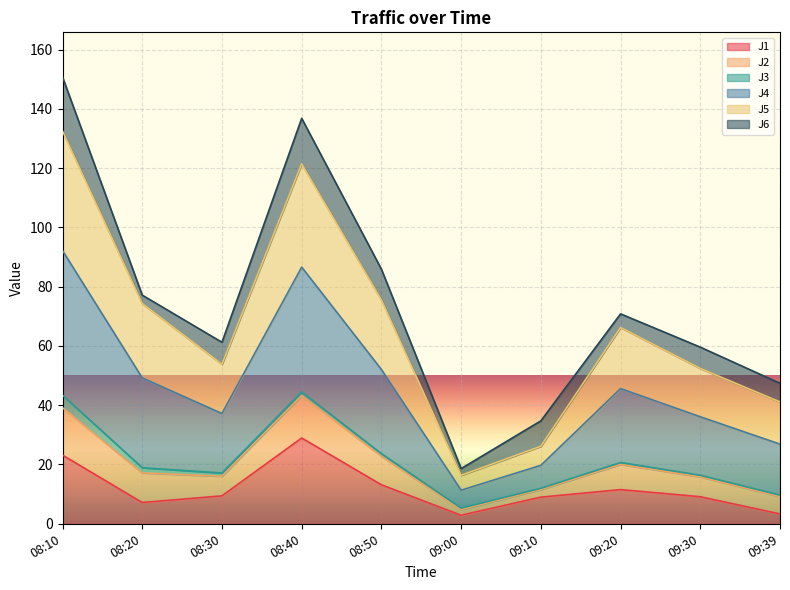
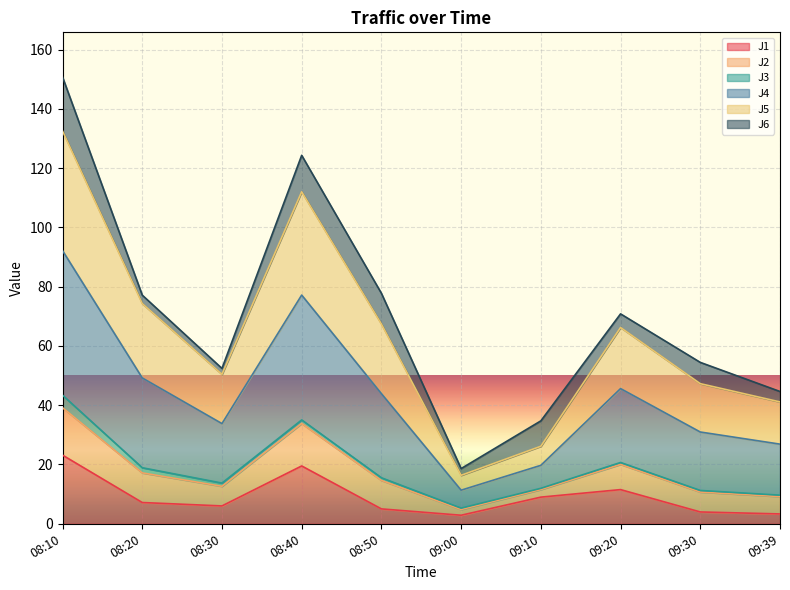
  {
    "J1": {
      "08:10": 23,
      "08:20": 7,
-     "08:30": 9,
-     "08:40": 29,
-     "08:50": 13,
+     "08:30": 6,
+     "08:40": 20,
+     "08:50": 5,
      "09:00": 3,
      "09:10": 9,
      "09:20": 12,
-     "09:30": 9,
+     "09:30": 4,
      "09:39": 3
    },
    "J6": {
      "08:10": 18,
      "08:20": 3,
-     "08:30": 7,
-     "08:40": 15,
+     "08:30": 2,
+     "08:40": 12,
      "08:50": 10,
      "09:00": 2,
      "09:10": 9,
      "09:20": 5,
      "09:30": 7,
-     "09:39": 6
+     "09:39": 4
    }
  }
